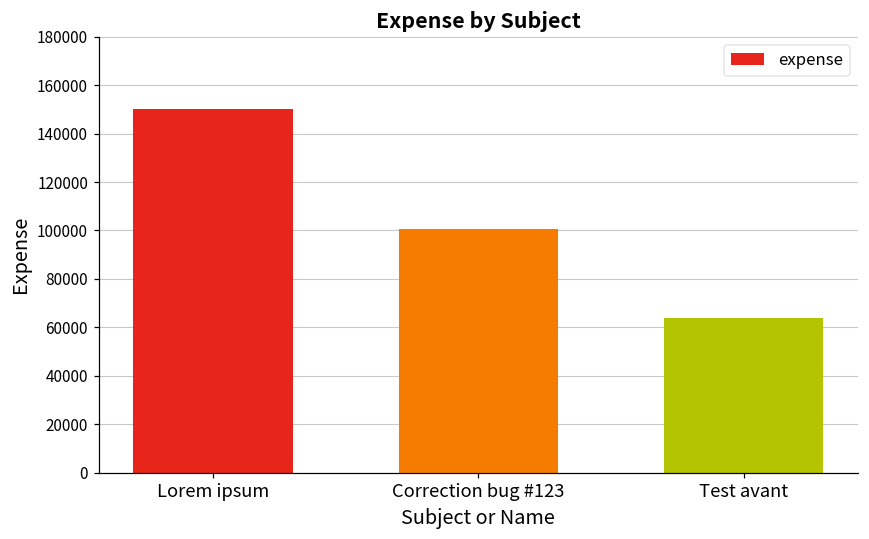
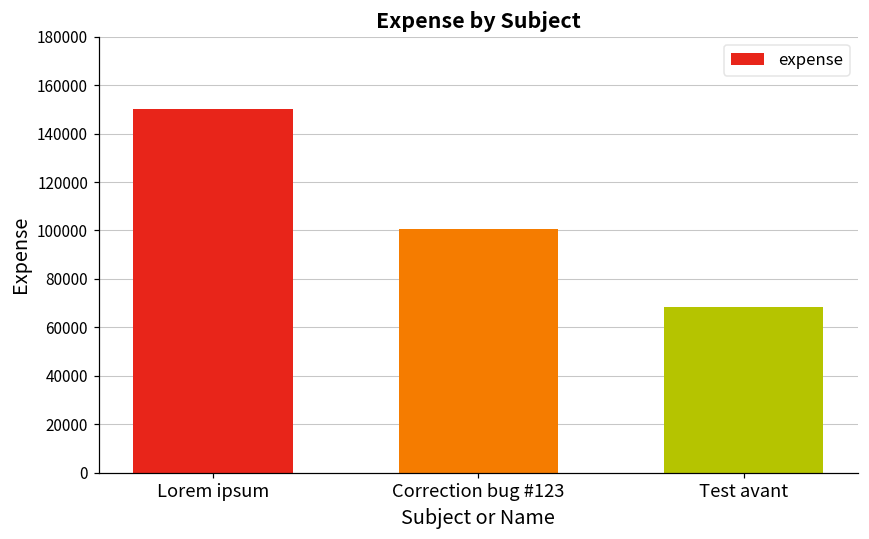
  {
    "Lorem ipsum": 150000,
    "Correction bug #123": 101000,
-   "Test avant": 64000
+   "Test avant": 69000
  }
